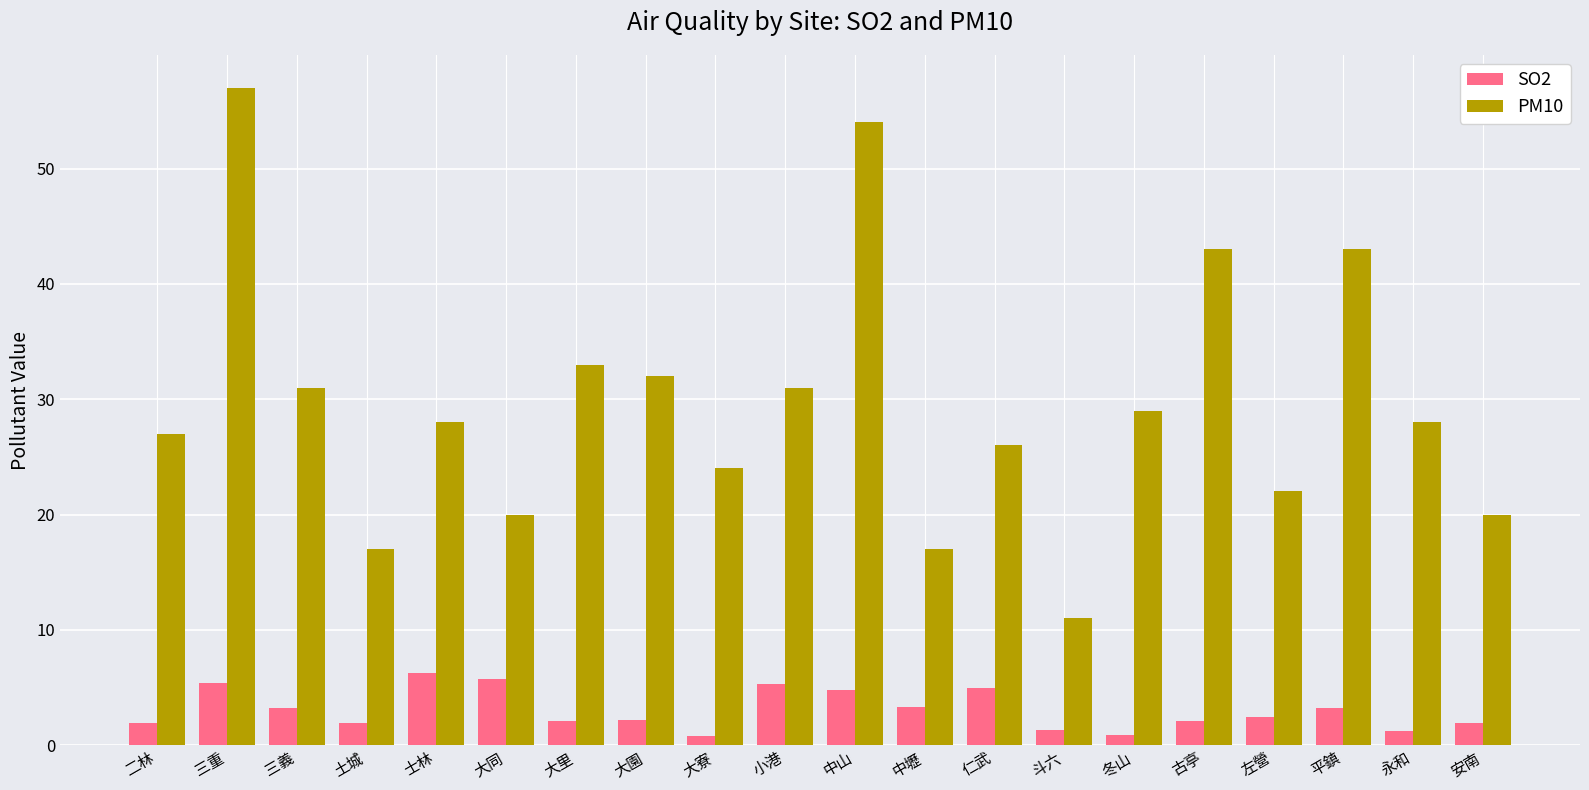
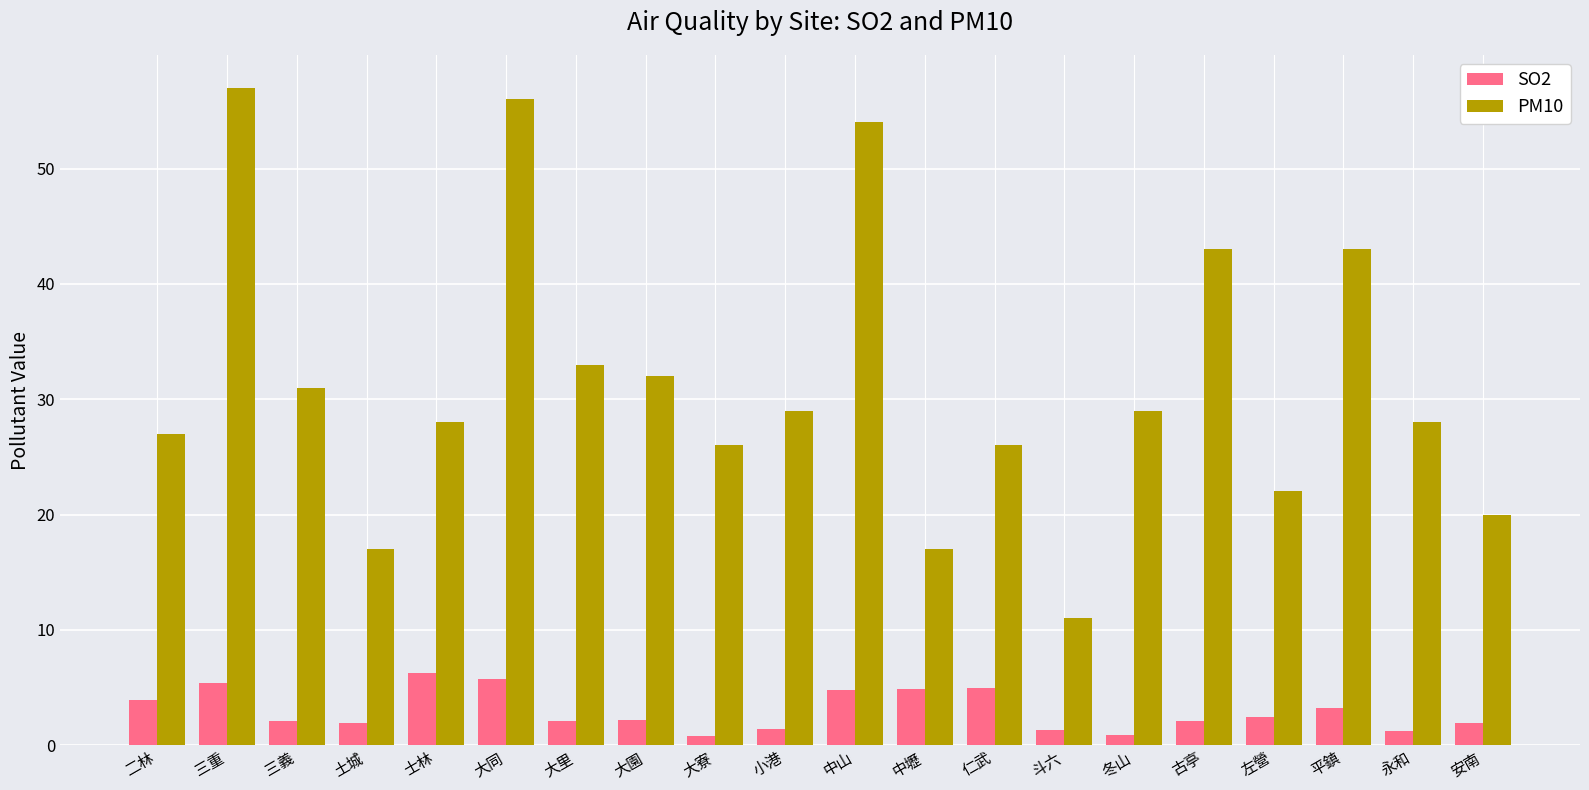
  {
    "SO2": {
-     "二林": 1.9,
+     "二林": 3.9,
      "三重": 5.4,
-     "三義": 3.2,
+     "三義": 2.1,
      "土城": 1.9,
      "士林": 6.3,
      "大同": 5.7,
      "大里": 2.1,
      "大園": 2.2,
      "大寮": 0.8,
-     "小港": 5.3,
+     "小港": 1.4,
      "中山": 4.8,
-     "中壢": 3.3,
+     "中壢": 4.9,
      "仁武": 5.0,
      "斗六": 1.3,
      "冬山": 0.9,
      "古亭": 2.1,
      "左營": 2.4,
      "平鎮": 3.2,
      "永和": 1.2,
      "安南": 1.9
    },
    "PM10": {
      "二林": 27,
      "三重": 57,
      "三義": 31,
      "土城": 17,
      "士林": 28,
-     "大同": 20,
+     "大同": 56,
      "大里": 33,
      "大園": 32,
-     "大寮": 24,
-     "小港": 31,
+     "大寮": 26,
+     "小港": 29,
      "中山": 54,
      "中壢": 17,
      "仁武": 26,
      "斗六": 11,
      "冬山": 29,
      "古亭": 43,
      "左營": 22,
      "平鎮": 43,
      "永和": 28,
      "安南": 20
    }
  }
